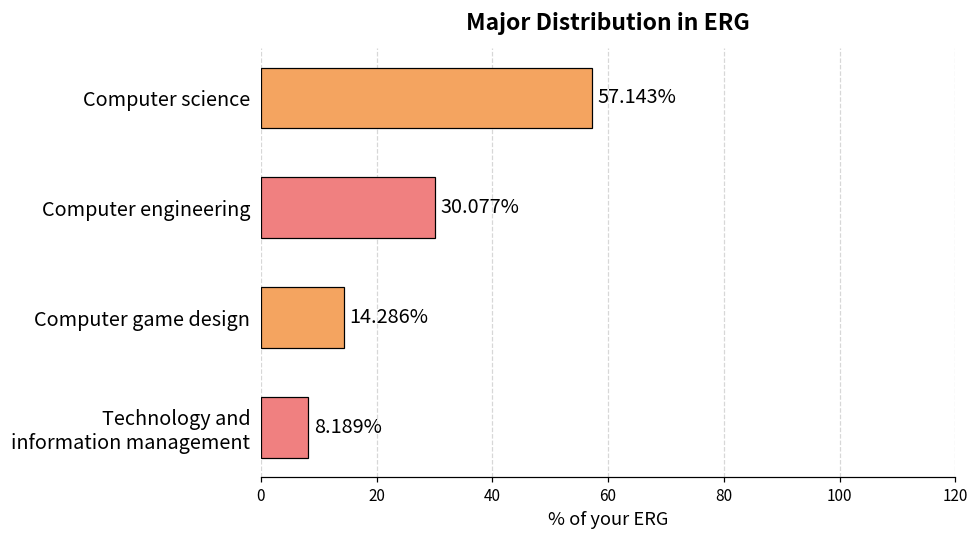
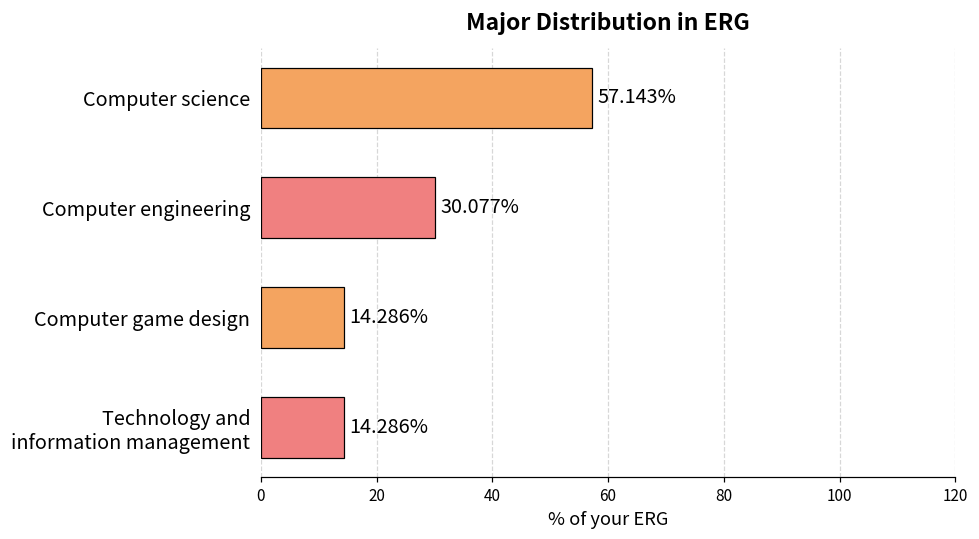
  {
    "Computer science": "57.143%",
    "Computer engineering": "30.077%",
    "Computer game design": "14.286%",
-   "Technology and information management": "8.189%"
+   "Technology and information management": "14.286%"
  }
